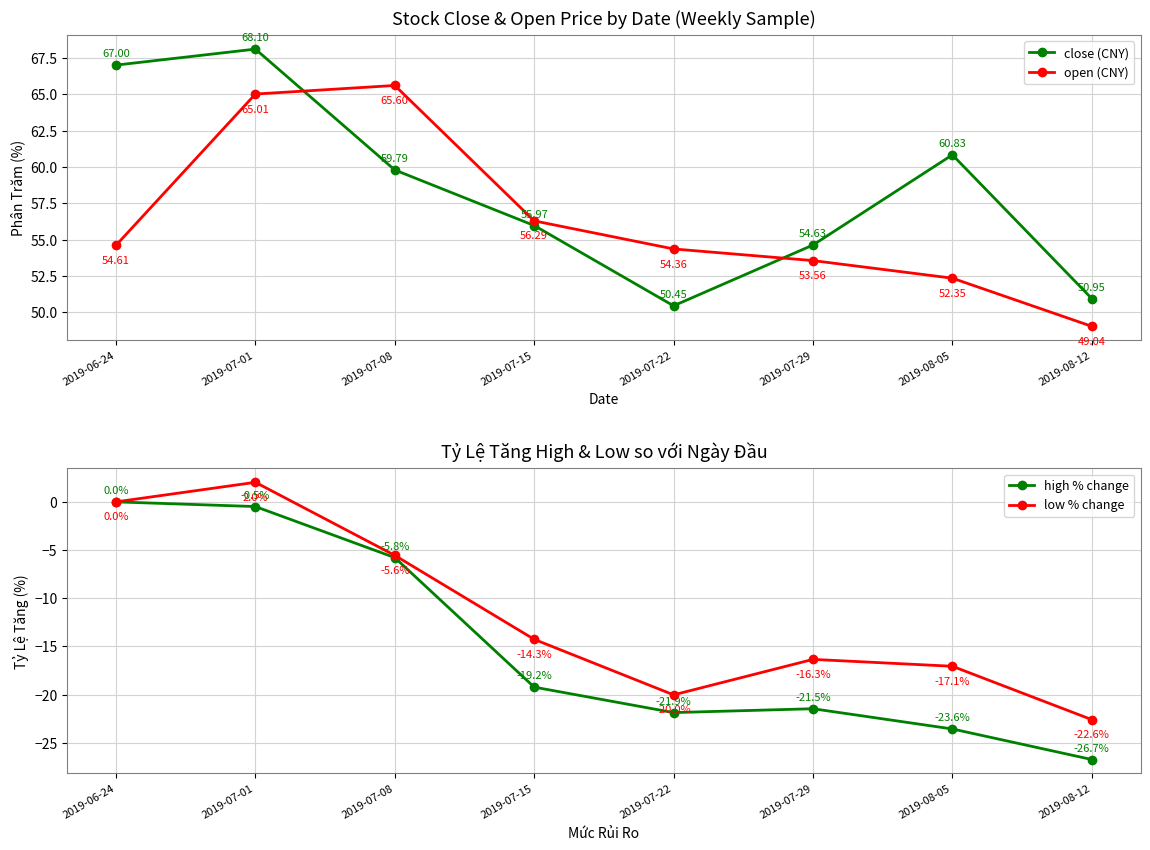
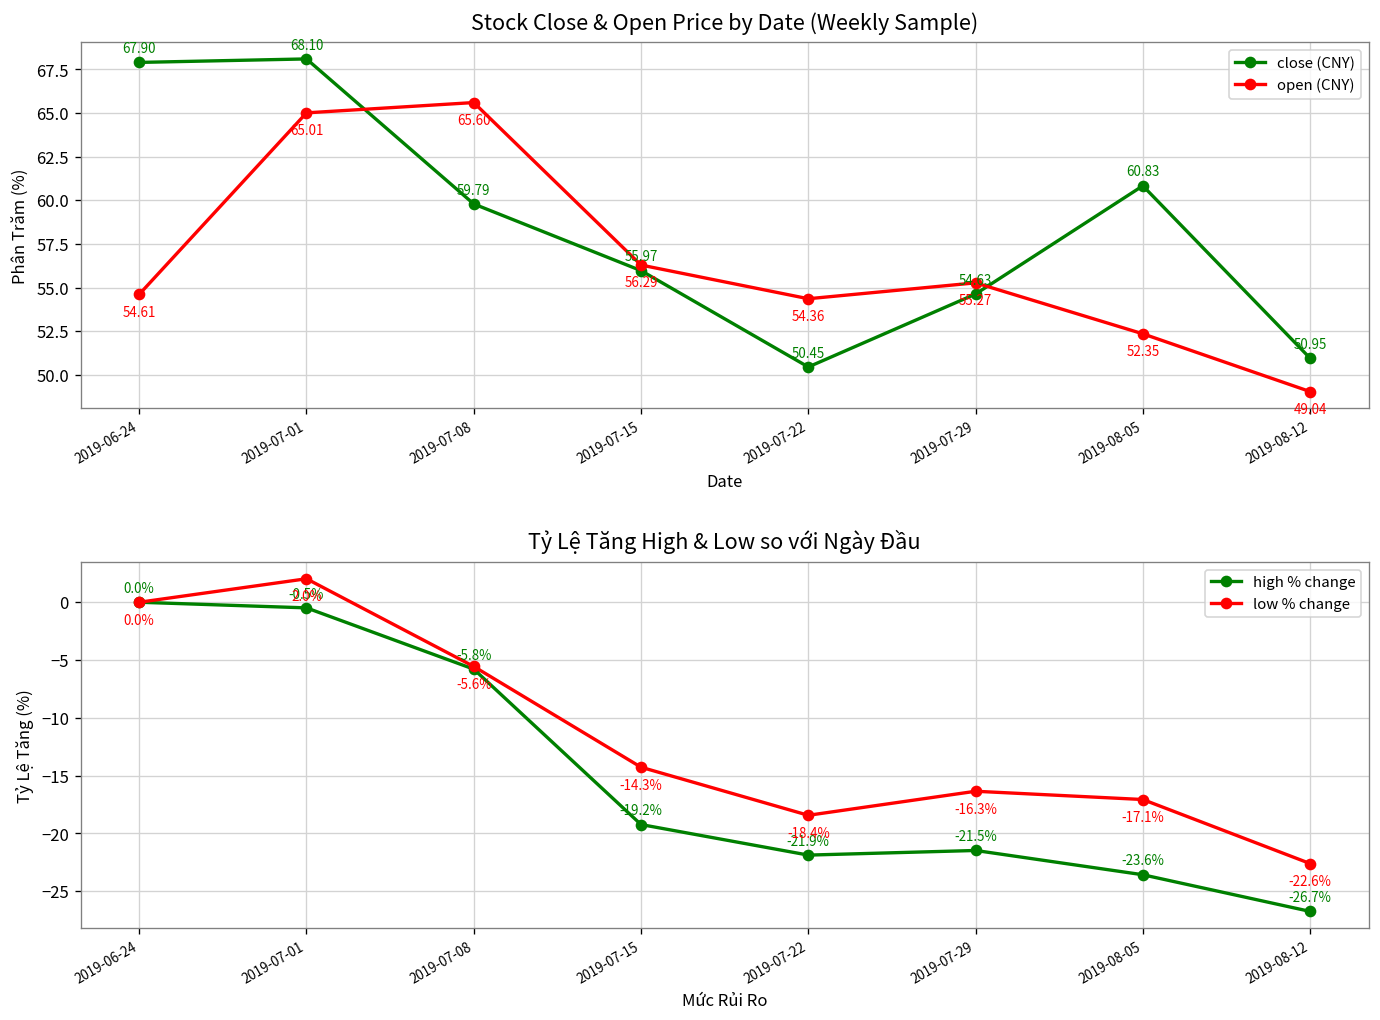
  {
    "Stock Close & Open Price by Date (Weekly Sample)": {
      "close (CNY)": {
-       "2019-06-24": "67.00",
+       "2019-06-24": "67.90",
        "2019-07-01": "68.10",
        "2019-07-08": "59.79",
        "2019-07-22": "50.45",
        "2019-07-29": "54.63",
        "2019-08-05": "60.83",
        "2019-08-12": "50.95"
      },
      "open (CNY)": {
        "2019-06-24": "54.61",
        "2019-07-01": "65.01",
        "2019-07-08": "65.60",
        "2019-07-15": "56.29",
        "2019-07-22": "54.36",
-       "2019-07-29": "53.56",
+       "2019-07-29": "55.27",
        "2019-08-05": "52.35",
        "2019-08-12": "49.04"
      }
    },
    "Tỷ Lệ Tăng High & Low so với Ngày Đầu": {
      "high % change": {
        "2019-07-15": "-19.2%",
        "2019-07-29": "-21.5%",
        "2019-08-05": "-23.6%",
        "2019-08-12": "-26.7%"
      },
      "low % change": {
        "2019-07-15": "-14.3%",
-       "2019-07-22": "-20.0%",
+       "2019-07-22": "-18.4%",
        "2019-07-29": "-16.3%",
        "2019-08-05": "-17.1%",
        "2019-08-12": "-22.6%"
      }
    }
  }
